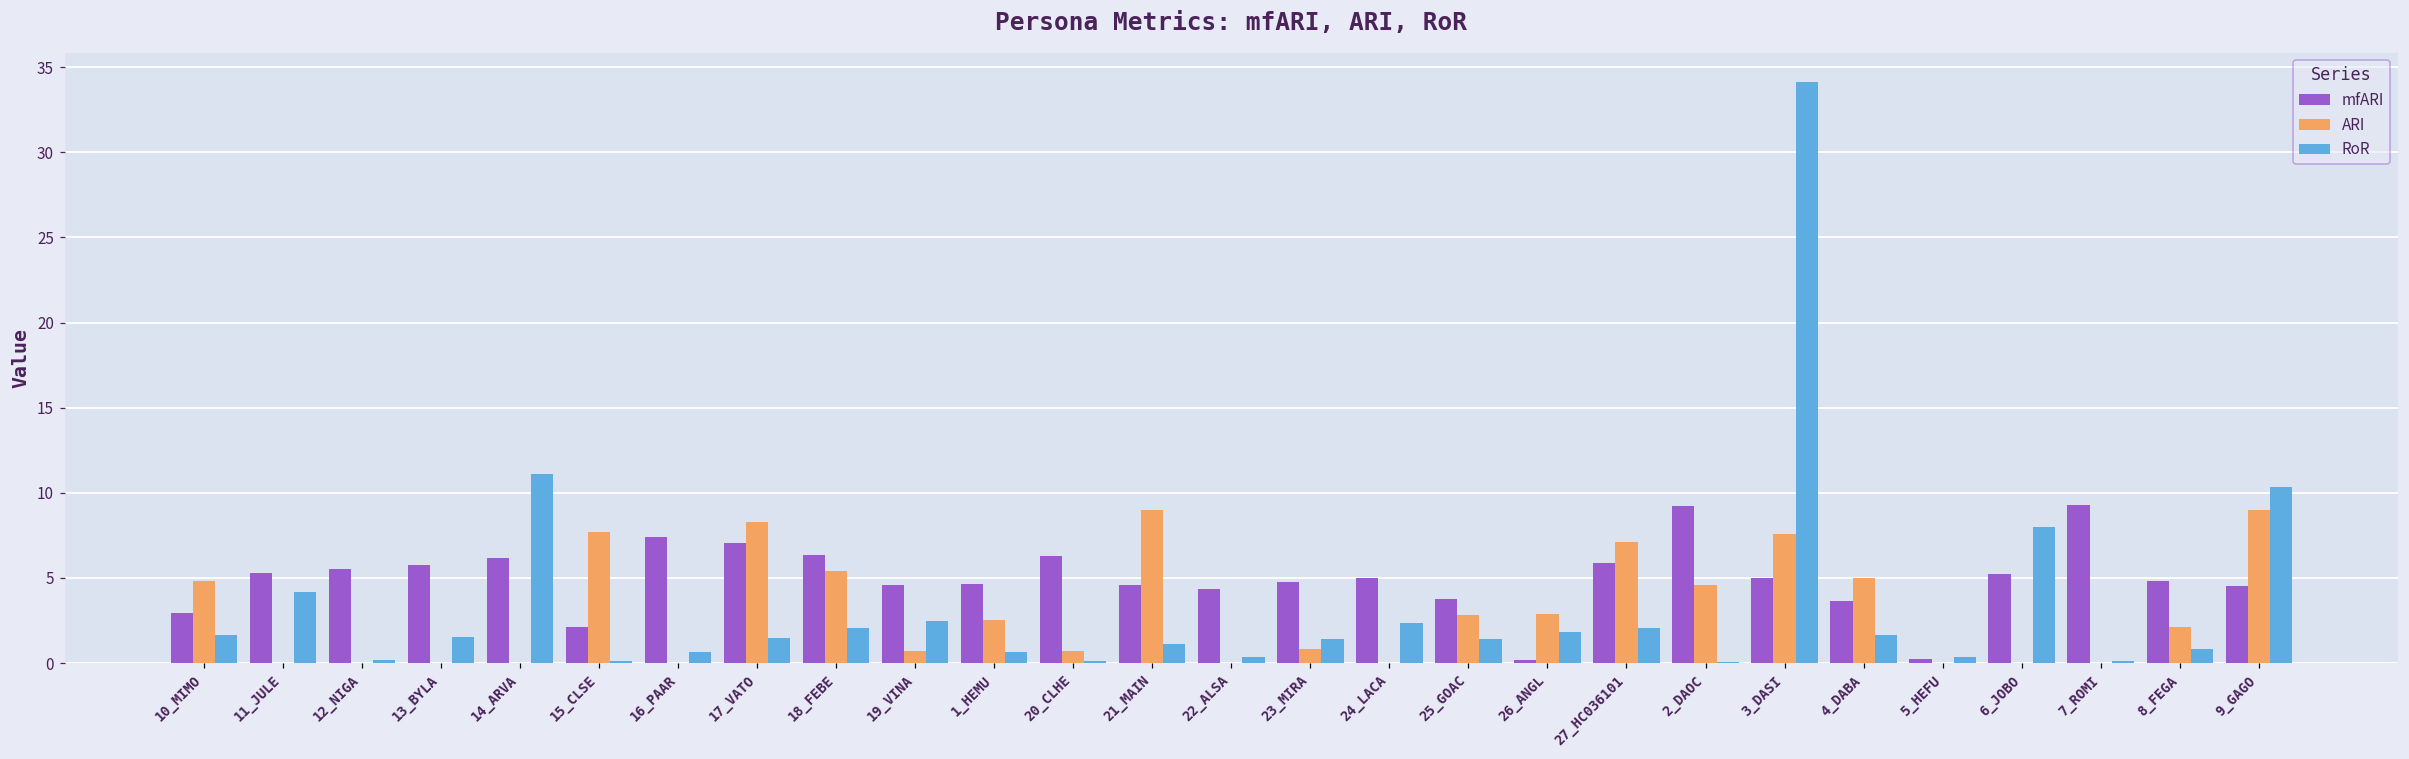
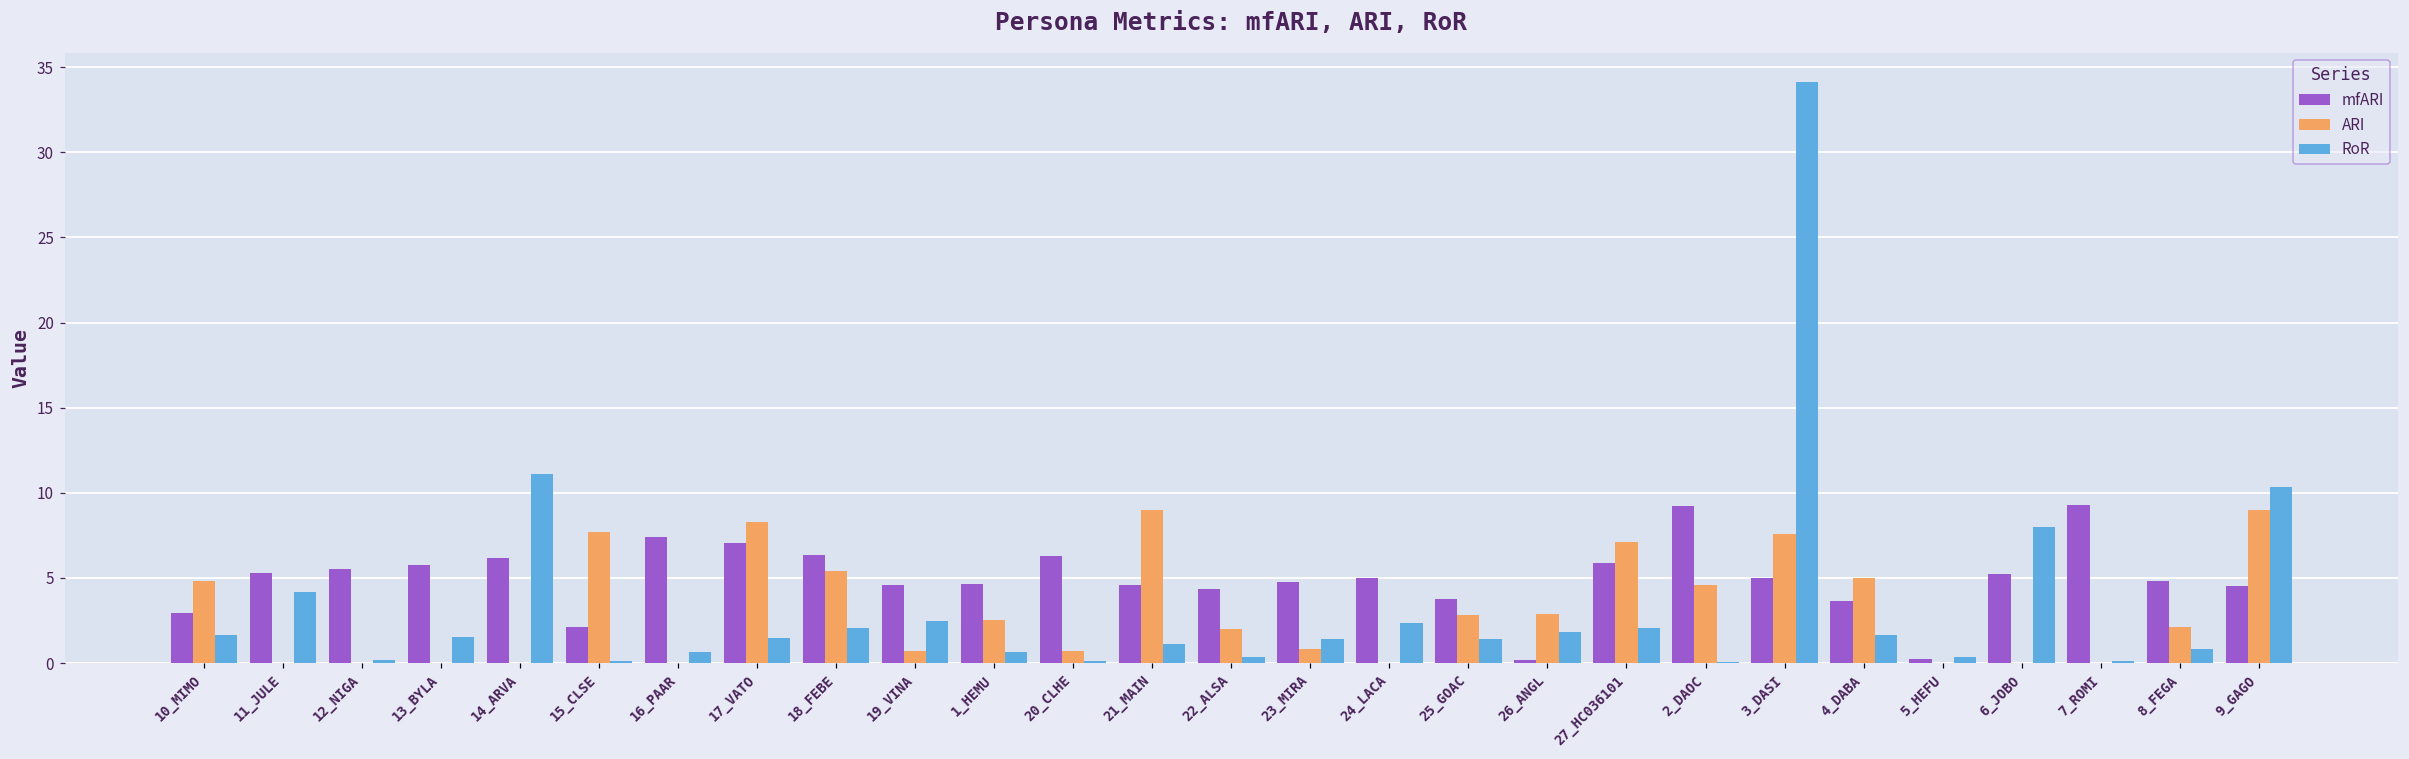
  {
    "mfARI": {
      "10_MIMO": 3,
      "11_JULE": 5.3,
      "12_NIGA": 5.6,
      "13_BYLA": 5.8,
      "14_ARVA": 6.2,
      "15_CLSE": 2,
      "16_PAAR": 7.4,
      "17_VATO": 7,
      "18_FEBE": 6.3,
      "19_VINA": 4.6,
      "1_HEMU": 4.7,
      "20_CLHE": 6.3,
      "21_MAIN": 4.6,
      "22_ALSA": 4.4,
      "23_MIRA": 4.7,
      "24_LACA": 5,
      "25_GOAC": 3.7,
      "27_HC036101": 6,
      "2_DAOC": 9.2,
      "3_DASI": 5,
      "4_DABA": 3.7,
      "5_HEFU": 0.2,
      "6_JOBO": 5.2,
      "7_ROMI": 9.3,
      "8_FEGA": 5,
      "9_GAGO": 4.5
    },
    "ARI": {
      "10_MIMO": 4.8,
      "11_JULE": 0,
      "12_NIGA": 0,
      "13_BYLA": 0,
      "14_ARVA": 0,
      "15_CLSE": 7.7,
      "16_PAAR": 0,
      "17_VATO": 8.3,
      "18_FEBE": 5.4,
      "19_VINA": 0.7,
      "1_HEMU": 2.5,
      "20_CLHE": 0.7,
      "21_MAIN": 9,
-     "22_ALSA": 0,
+     "22_ALSA": 2,
      "23_MIRA": 0.8,
      "24_LACA": 0,
      "25_GOAC": 2.8,
      "26_ANGL": 3,
      "27_HC036101": 7,
      "2_DAOC": 4.6,
      "3_DASI": 7.6,
      "4_DABA": 5,
      "5_HEFU": 0,
      "6_JOBO": 0,
      "7_ROMI": 0,
      "8_FEGA": 2,
      "9_GAGO": 9
    },
    "RoR": {
      "10_MIMO": 1.7,
      "11_JULE": 4.2,
      "12_NIGA": 0.2,
      "13_BYLA": 1.5,
      "14_ARVA": 11,
      "16_PAAR": 0.6,
      "17_VATO": 1.5,
      "18_FEBE": 2,
      "19_VINA": 2.5,
      "1_HEMU": 0.7,
      "21_MAIN": 1,
      "22_ALSA": 0.3,
      "23_MIRA": 1.4,
      "24_LACA": 2.4,
      "25_GOAC": 1.4,
      "26_ANGL": 1.8,
      "27_HC036101": 2,
      "3_DASI": 34,
      "4_DABA": 1.6,
      "5_HEFU": 0.3,
      "6_JOBO": 8,
      "8_FEGA": 0.8,
      "9_GAGO": 10.3
    }
  }
